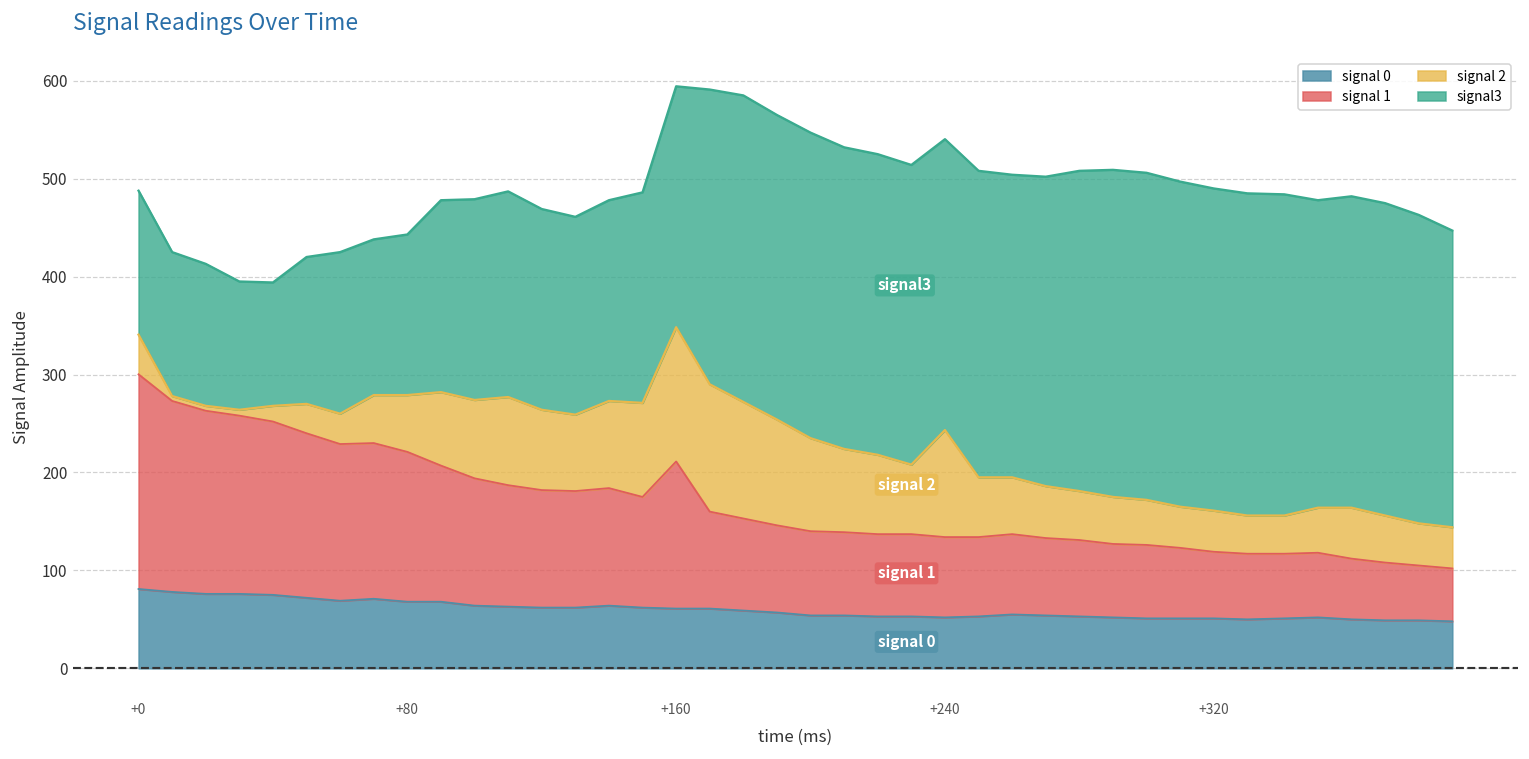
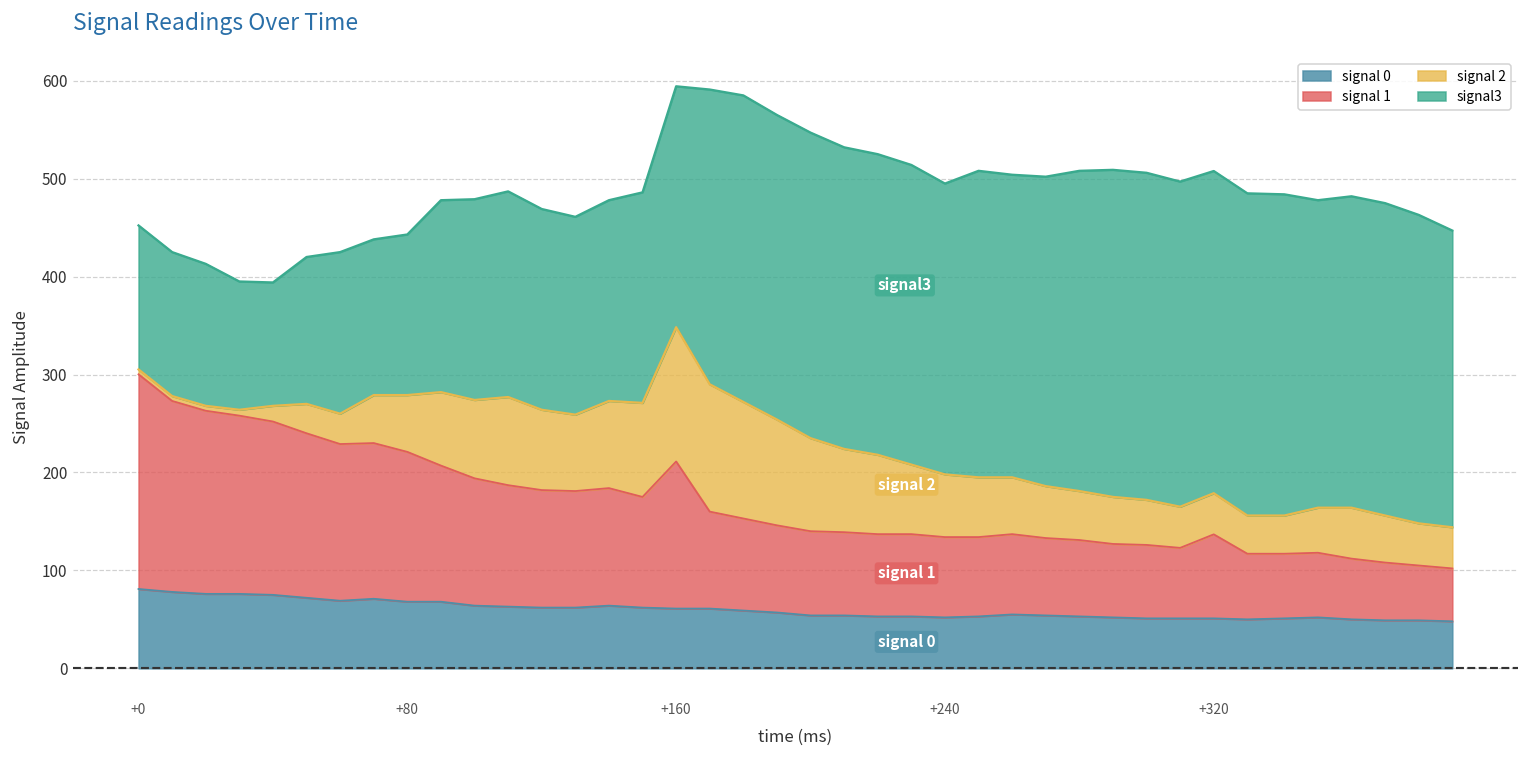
  {
    "signal 1": {
      "+0": 220,
      "+80": 150,
      "+160": 150,
      "+240": 80,
-     "+320": 70
+     "+320": 90
    },
    "signal 2": {
-     "+0": 40,
+     "+0": 10,
      "+80": 60,
      "+160": 140,
-     "+240": 110,
+     "+240": 60,
      "+320": 40
    }
  }
